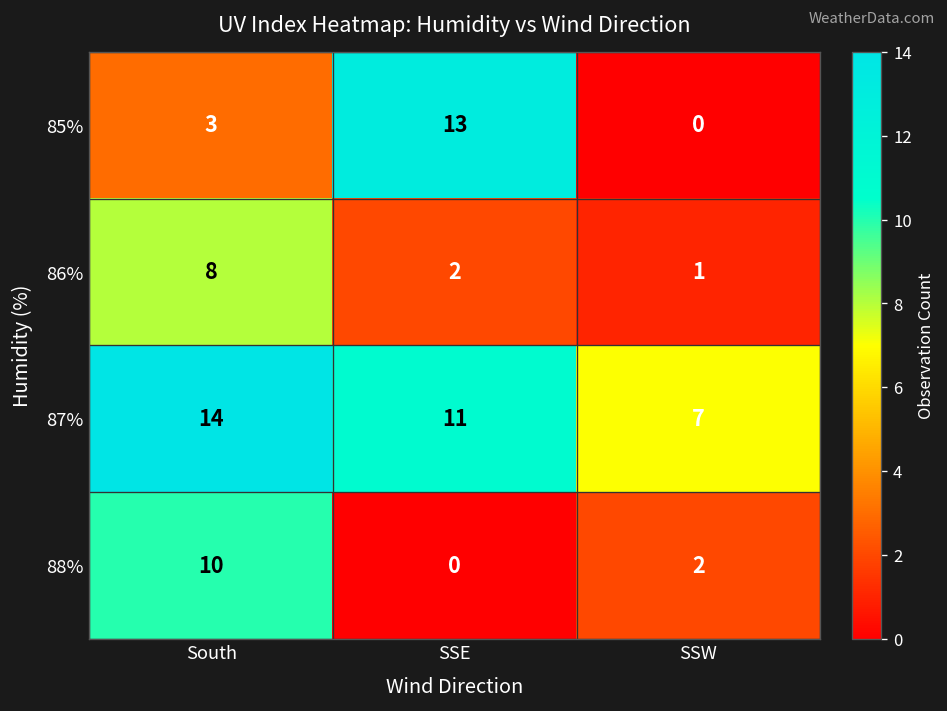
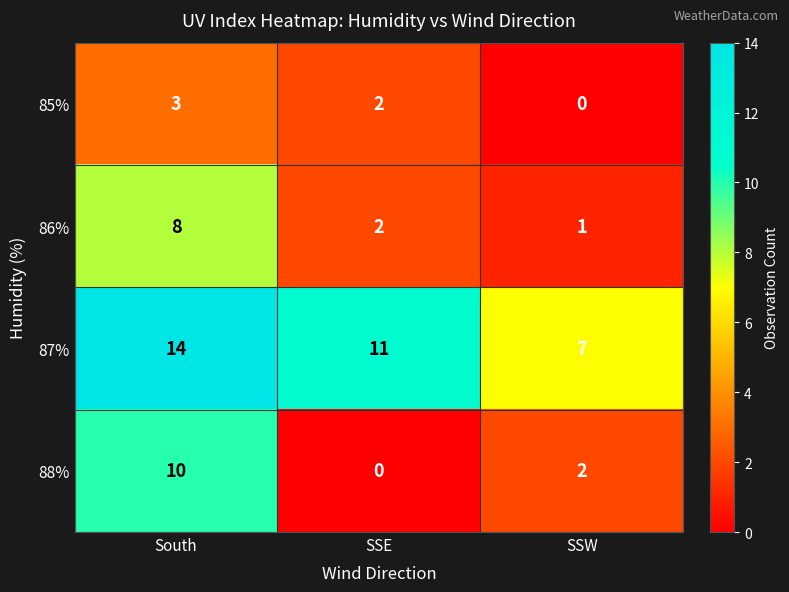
  {
    "85%": {
      "South": 3,
-     "SSE": 13,
+     "SSE": 2,
      "SSW": 0
    },
    "86%": {
      "South": 8,
      "SSE": 2,
      "SSW": 1
    },
    "87%": {
      "South": 14,
      "SSE": 11,
      "SSW": 7
    },
    "88%": {
      "South": 10,
      "SSE": 0,
      "SSW": 2
    }
  }
